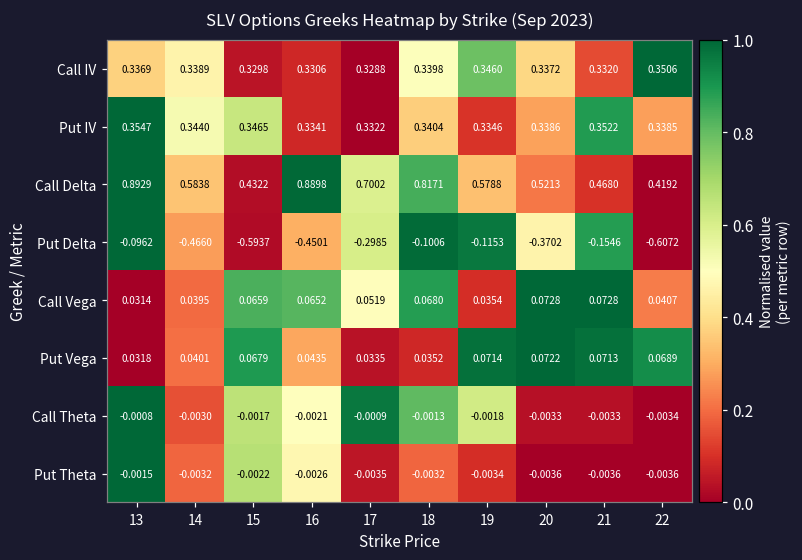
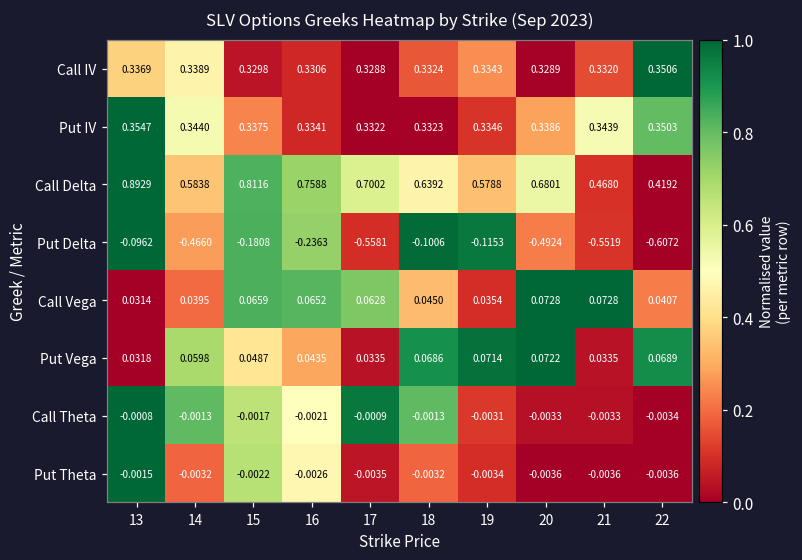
  {
    "Call IV": {
      "13": 0.3369,
      "14": 0.3389,
      "15": 0.3298,
      "16": 0.3306,
      "17": 0.3288,
-     "18": 0.3398,
-     "19": 0.3460,
-     "20": 0.3372,
+     "18": 0.3324,
+     "19": 0.3343,
+     "20": 0.3289,
      "21": 0.3320,
      "22": 0.3506
    },
    "Put IV": {
      "13": 0.3547,
      "14": 0.3440,
-     "15": 0.3465,
+     "15": 0.3375,
      "16": 0.3341,
      "17": 0.3322,
-     "18": 0.3404,
+     "18": 0.3323,
      "19": 0.3346,
      "20": 0.3386,
-     "21": 0.3522,
-     "22": 0.3385
+     "21": 0.3439,
+     "22": 0.3503
    },
    "Call Delta": {
      "13": 0.8929,
      "14": 0.5838,
-     "15": 0.4322,
-     "16": 0.8898,
+     "15": 0.8116,
+     "16": 0.7588,
      "17": 0.7002,
-     "18": 0.8171,
+     "18": 0.6392,
      "19": 0.5788,
-     "20": 0.5213,
+     "20": 0.6801,
      "21": 0.4680,
      "22": 0.4192
    },
    "Put Delta": {
      "13": -0.0962,
      "14": -0.4660,
-     "15": -0.5937,
-     "16": -0.4501,
-     "17": -0.2985,
+     "15": -0.1808,
+     "16": -0.2363,
+     "17": -0.5581,
      "18": -0.1006,
      "19": -0.1153,
-     "20": -0.3702,
-     "21": -0.1546,
+     "20": -0.4924,
+     "21": -0.5519,
      "22": -0.6072
    },
    "Call Vega": {
      "13": 0.0314,
      "14": 0.0395,
      "15": 0.0659,
      "16": 0.0652,
-     "17": 0.0519,
-     "18": 0.0680,
+     "17": 0.0628,
+     "18": 0.0450,
      "19": 0.0354,
      "20": 0.0728,
      "21": 0.0728,
      "22": 0.0407
    },
    "Put Vega": {
      "13": 0.0318,
-     "14": 0.0401,
-     "15": 0.0679,
+     "14": 0.0598,
+     "15": 0.0487,
      "16": 0.0435,
      "17": 0.0335,
-     "18": 0.0352,
+     "18": 0.0686,
      "19": 0.0714,
      "20": 0.0722,
-     "21": 0.0713,
+     "21": 0.0335,
      "22": 0.0689
    },
    "Call Theta": {
      "13": -0.0008,
-     "14": -0.0030,
+     "14": -0.0013,
      "15": -0.0017,
      "16": -0.0021,
      "17": -0.0009,
      "18": -0.0013,
-     "19": -0.0018,
+     "19": -0.0031,
      "20": -0.0033,
      "21": -0.0033,
      "22": -0.0034
    },
    "Put Theta": {
      "13": -0.0015,
      "14": -0.0032,
      "15": -0.0022,
      "16": -0.0026,
      "17": -0.0035,
      "18": -0.0032,
      "19": -0.0034,
      "20": -0.0036,
      "21": -0.0036,
      "22": -0.0036
    }
  }
